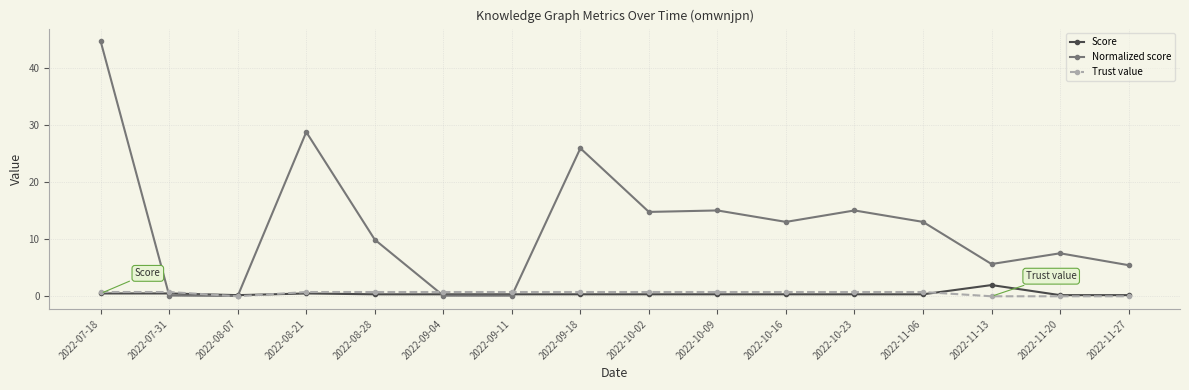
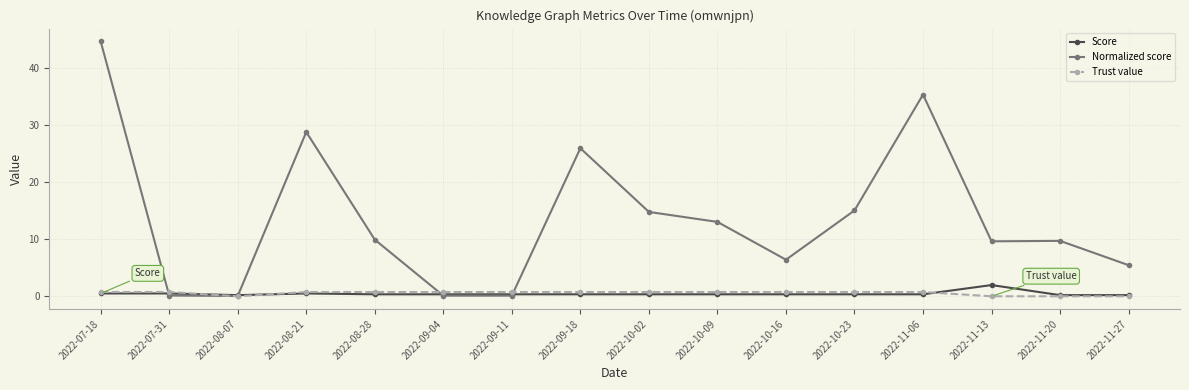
  {
    "Score": {
      "2022-11-13": 2
    },
    "Normalized score": {
      "2022-07-18": 45,
      "2022-08-21": 29,
      "2022-08-28": 10,
      "2022-09-18": 26,
      "2022-10-02": 15,
-     "2022-10-09": 15,
-     "2022-10-16": 13,
+     "2022-10-09": 13,
+     "2022-10-16": 6,
      "2022-10-23": 15,
-     "2022-11-06": 13,
-     "2022-11-13": 6,
-     "2022-11-20": 8,
+     "2022-11-06": 35,
+     "2022-11-13": 10,
+     "2022-11-20": 10,
      "2022-11-27": 5
    },
    "Trust value": {
      "2022-11-13": 0
    }
  }
